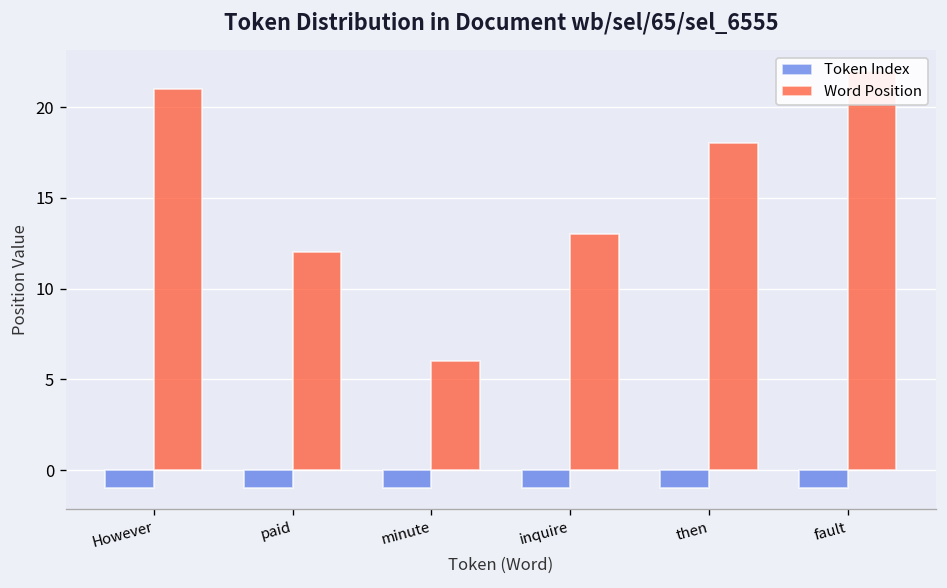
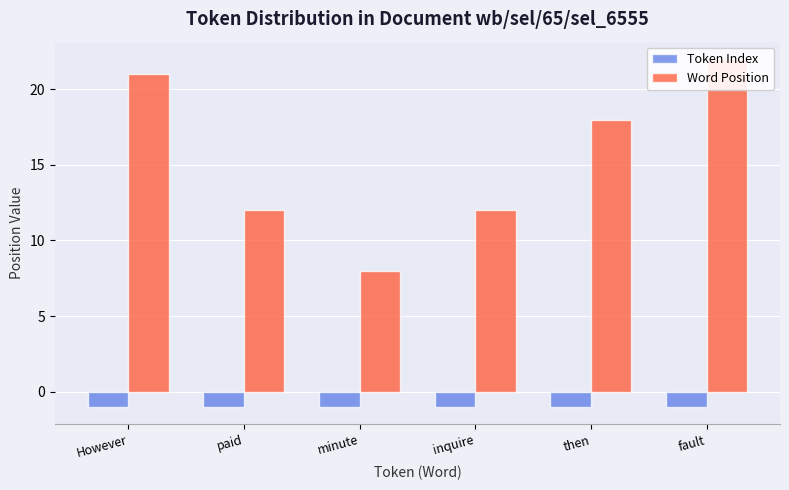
  {
    "Token Index": {
      "However": -1,
      "paid": -1,
      "minute": -1,
      "inquire": -1,
      "then": -1,
      "fault": -1
    },
    "Word Position": {
      "However": 21,
      "paid": 12,
-     "minute": 6,
-     "inquire": 13,
+     "minute": 8,
+     "inquire": 12,
      "then": 18
    }
  }
